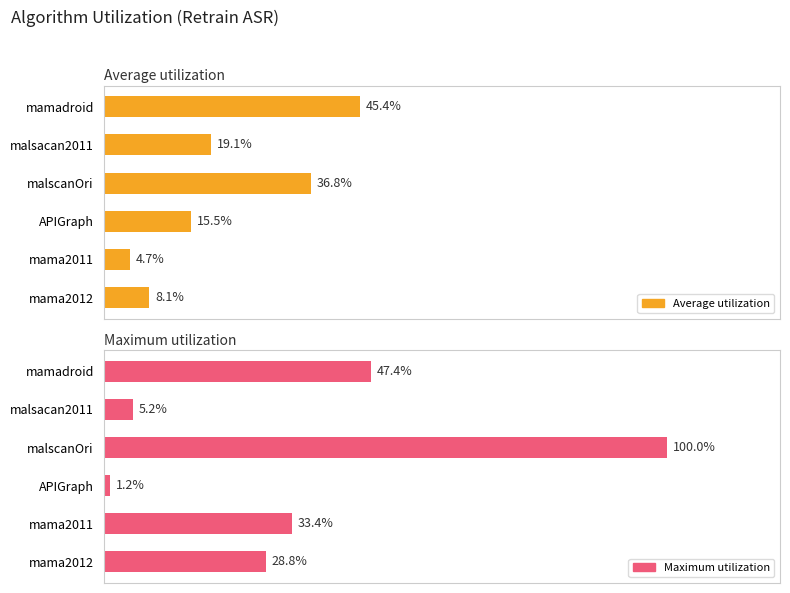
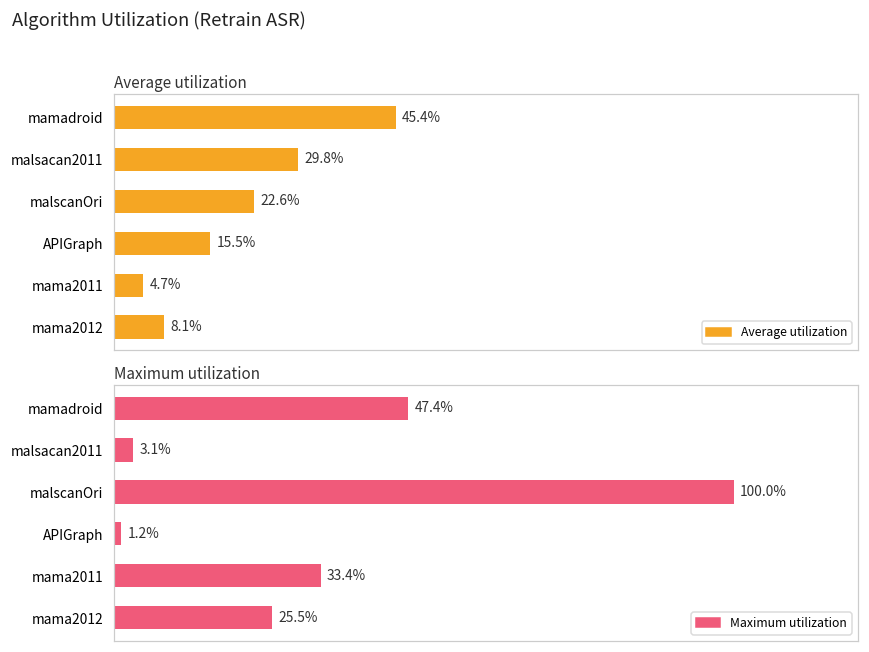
  {
    "Average utilization": {
      "mamadroid": "45.4%",
-     "malsacan2011": "19.1%",
-     "malscanOri": "36.8%",
+     "malsacan2011": "29.8%",
+     "malscanOri": "22.6%",
      "APIGraph": "15.5%",
      "mama2011": "4.7%",
      "mama2012": "8.1%"
    },
    "Maximum utilization": {
      "mamadroid": "47.4%",
-     "malsacan2011": "5.2%",
+     "malsacan2011": "3.1%",
      "malscanOri": "100.0%",
      "APIGraph": "1.2%",
      "mama2011": "33.4%",
-     "mama2012": "28.8%"
+     "mama2012": "25.5%"
    }
  }
